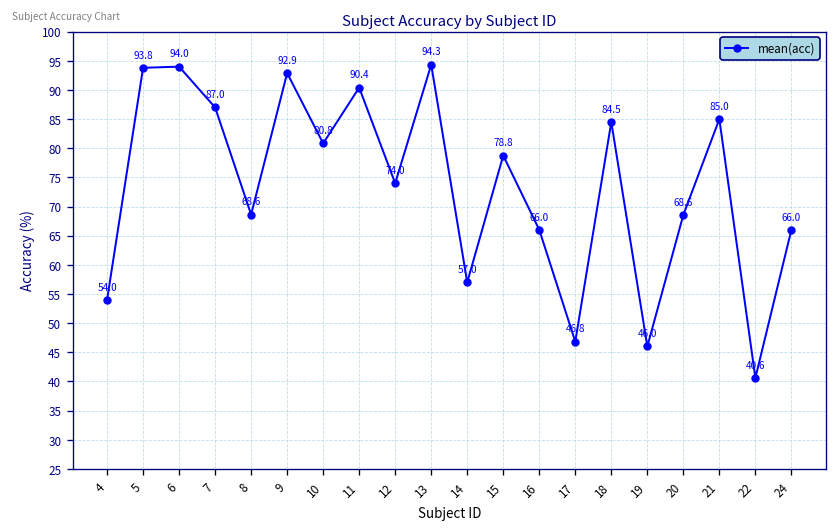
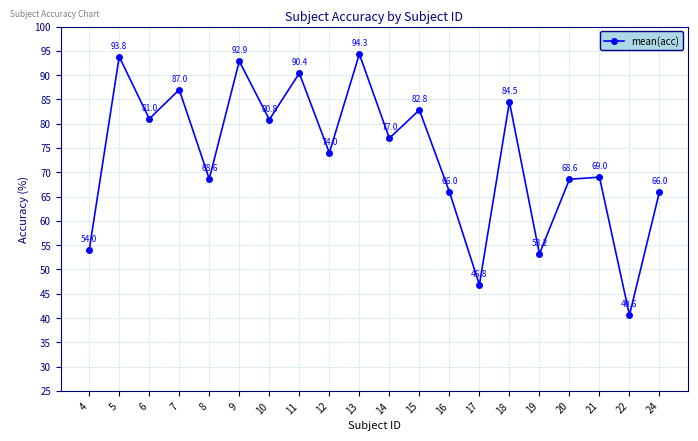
  {
    "4": 54.0,
    "5": 93.8,
-   "6": 94.0,
+   "6": 81.0,
    "7": 87.0,
    "8": 68.6,
    "9": 92.9,
    "10": 80.8,
    "11": 90.4,
    "12": 74.0,
    "13": 94.3,
-   "14": 57.0,
-   "15": 78.8,
+   "14": 77.0,
+   "15": 82.8,
    "16": 66.0,
    "17": 46.8,
    "18": 84.5,
-   "19": 46.0,
+   "19": 53.2,
    "20": 68.6,
-   "21": 85.0,
+   "21": 69.0,
    "22": 40.6,
    "24": 66.0
  }
